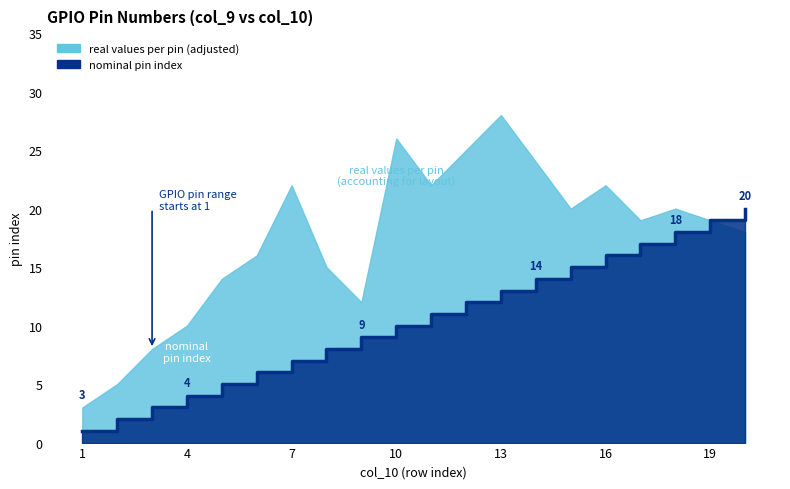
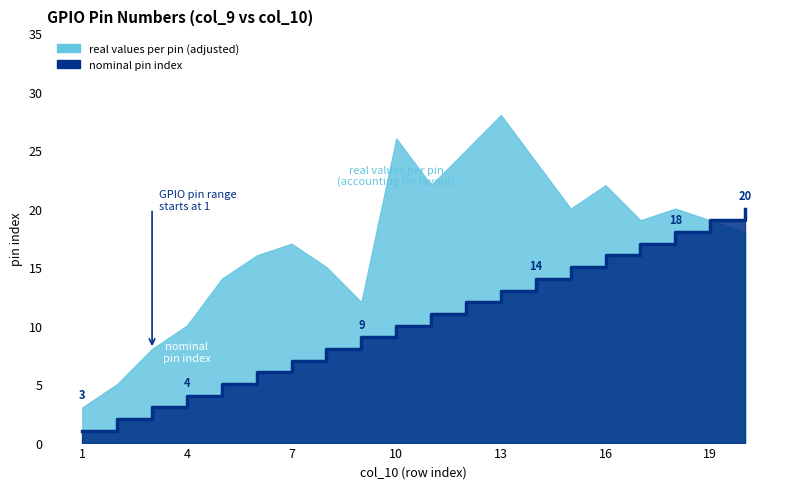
  {
    "real values per pin (adjusted)": {
      "4": 10,
-     "7": 22,
+     "7": 17,
      "10": 26,
      "13": 28,
      "16": 22
    }
  }
